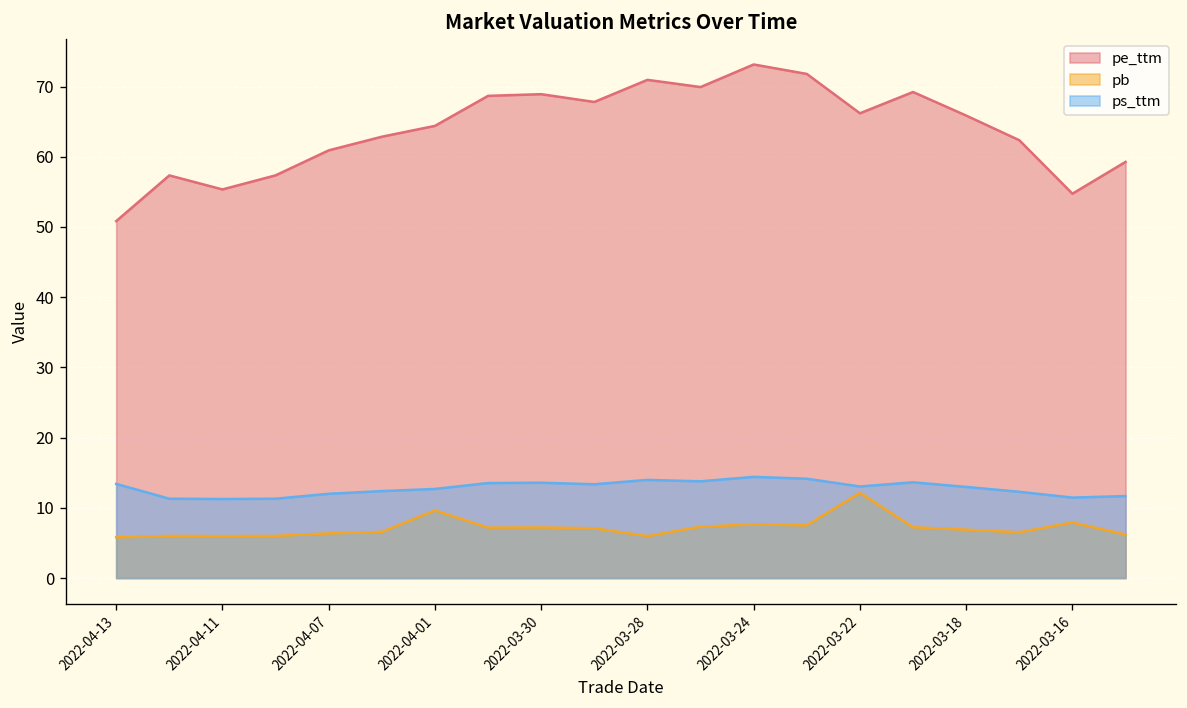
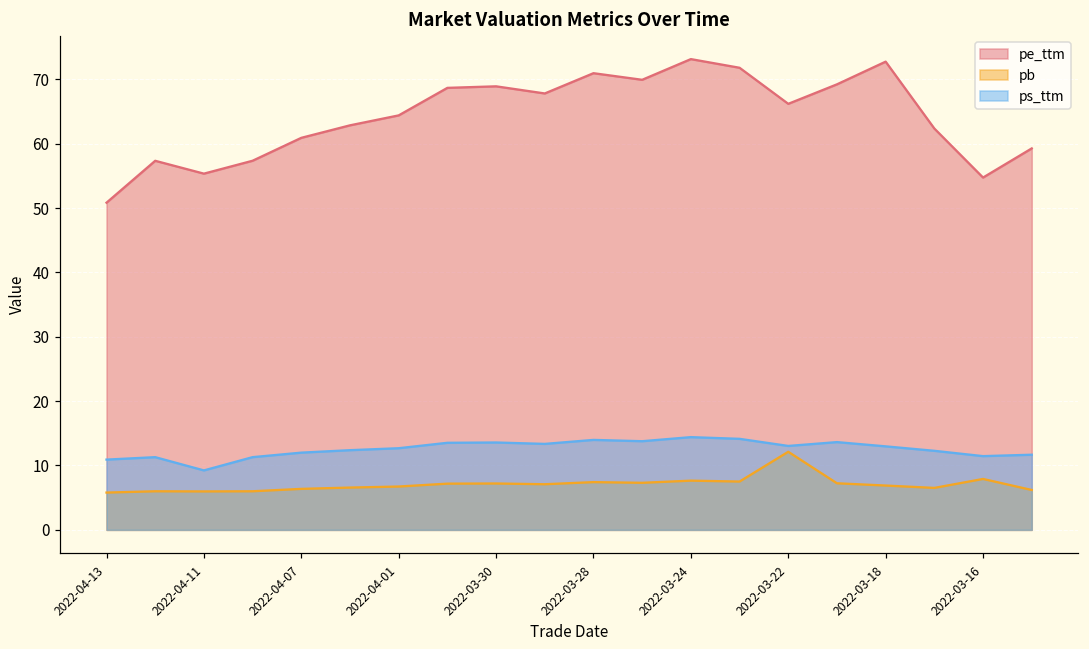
  {
    "pe_ttm": {
      "2022-04-13": 51,
      "2022-04-11": 55,
      "2022-04-07": 61,
      "2022-04-01": 64,
      "2022-03-30": 69,
      "2022-03-28": 71,
      "2022-03-24": 73,
      "2022-03-22": 66,
-     "2022-03-18": 66,
+     "2022-03-18": 73,
      "2022-03-16": 55
    },
    "pb": {
      "2022-04-13": 6,
      "2022-04-11": 6,
      "2022-04-07": 6,
-     "2022-04-01": 10,
+     "2022-04-01": 7,
      "2022-03-30": 7,
-     "2022-03-28": 6,
+     "2022-03-28": 7,
      "2022-03-24": 8,
      "2022-03-22": 12,
      "2022-03-18": 7,
      "2022-03-16": 8
    },
    "ps_ttm": {
-     "2022-04-13": 13,
-     "2022-04-11": 11,
+     "2022-04-13": 11,
+     "2022-04-11": 9,
      "2022-04-07": 12,
      "2022-04-01": 13,
      "2022-03-30": 14,
      "2022-03-28": 14,
      "2022-03-24": 14,
      "2022-03-22": 13,
      "2022-03-18": 13,
      "2022-03-16": 11
    }
  }
